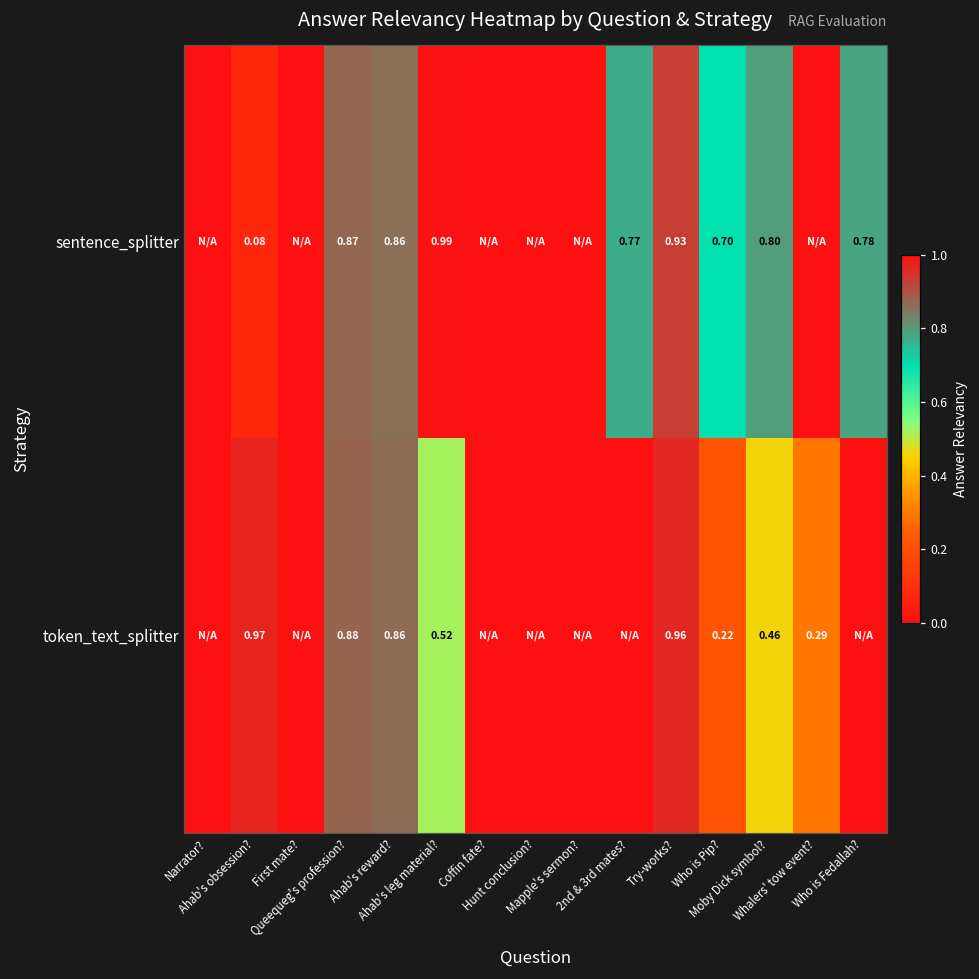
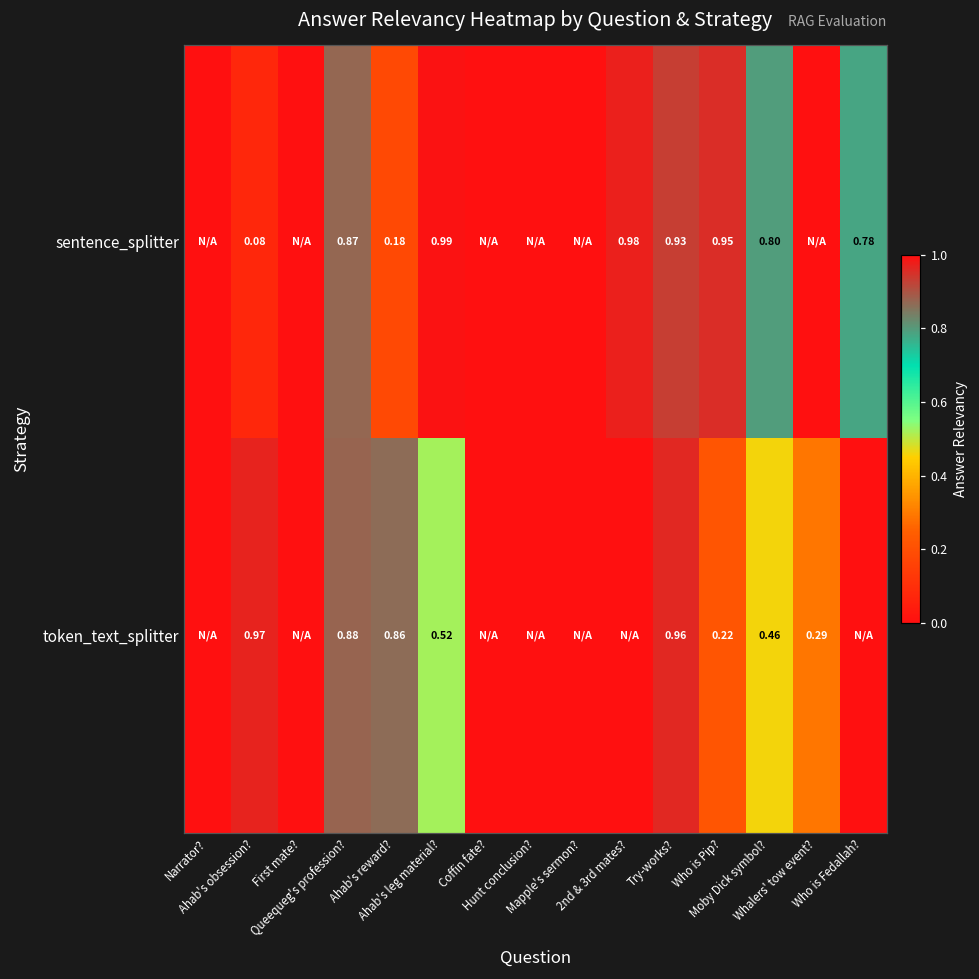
  {
    "sentence_splitter": {
      "Ahab's obsession?": 0.08,
      "Queequeg's profession?": 0.87,
-     "Ahab's reward?": 0.86,
+     "Ahab's reward?": 0.18,
      "Ahab's leg material?": 0.99,
-     "2nd & 3rd mates?": 0.77,
+     "2nd & 3rd mates?": 0.98,
      "Try-works?": 0.93,
-     "Who is Pip?": 0.70,
+     "Who is Pip?": 0.95,
      "Moby Dick symbol?": 0.80,
      "Who is Fedallah?": 0.78
    },
    "token_text_splitter": {
      "Ahab's obsession?": 0.97,
      "Queequeg's profession?": 0.88,
      "Ahab's reward?": 0.86,
      "Ahab's leg material?": 0.52,
      "Try-works?": 0.96,
      "Who is Pip?": 0.22,
      "Moby Dick symbol?": 0.46,
      "Whalers' tow event?": 0.29
    }
  }
